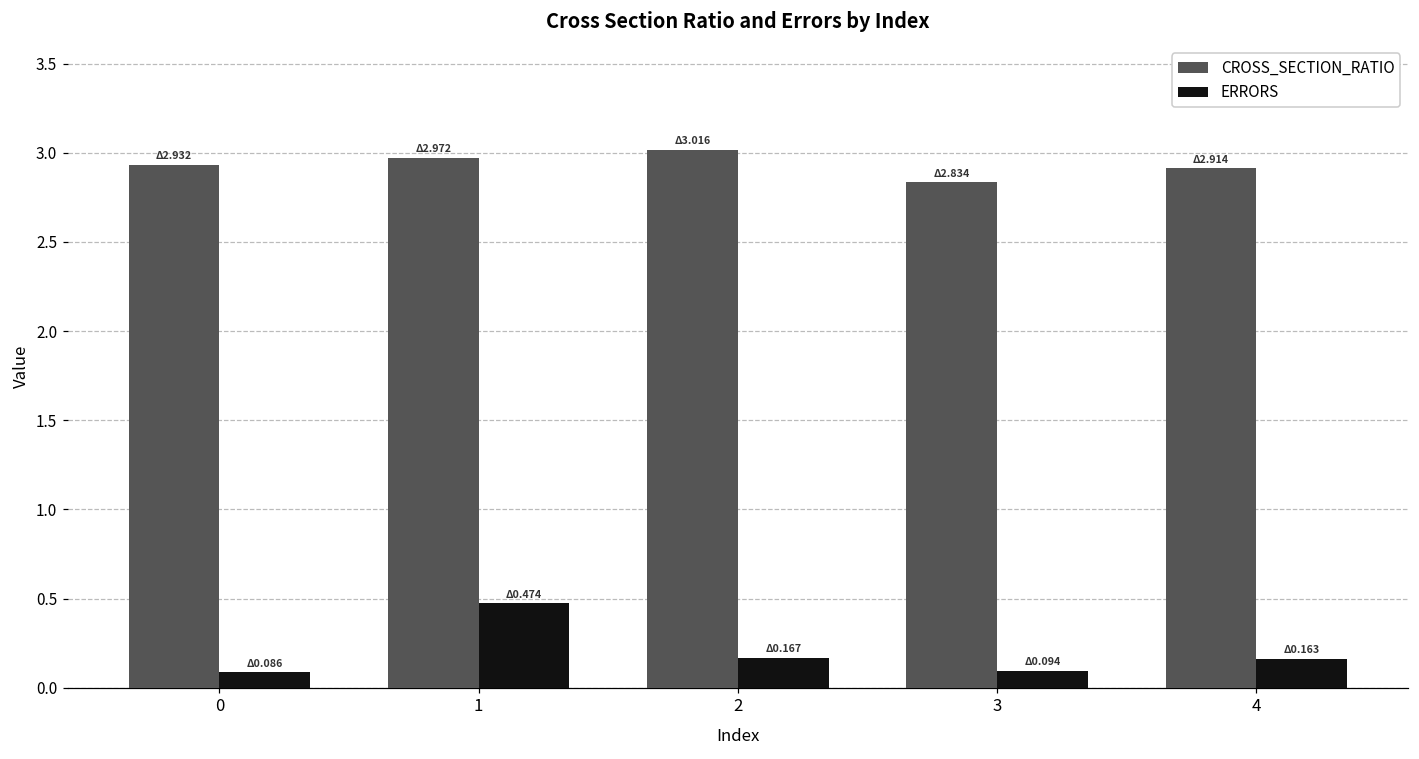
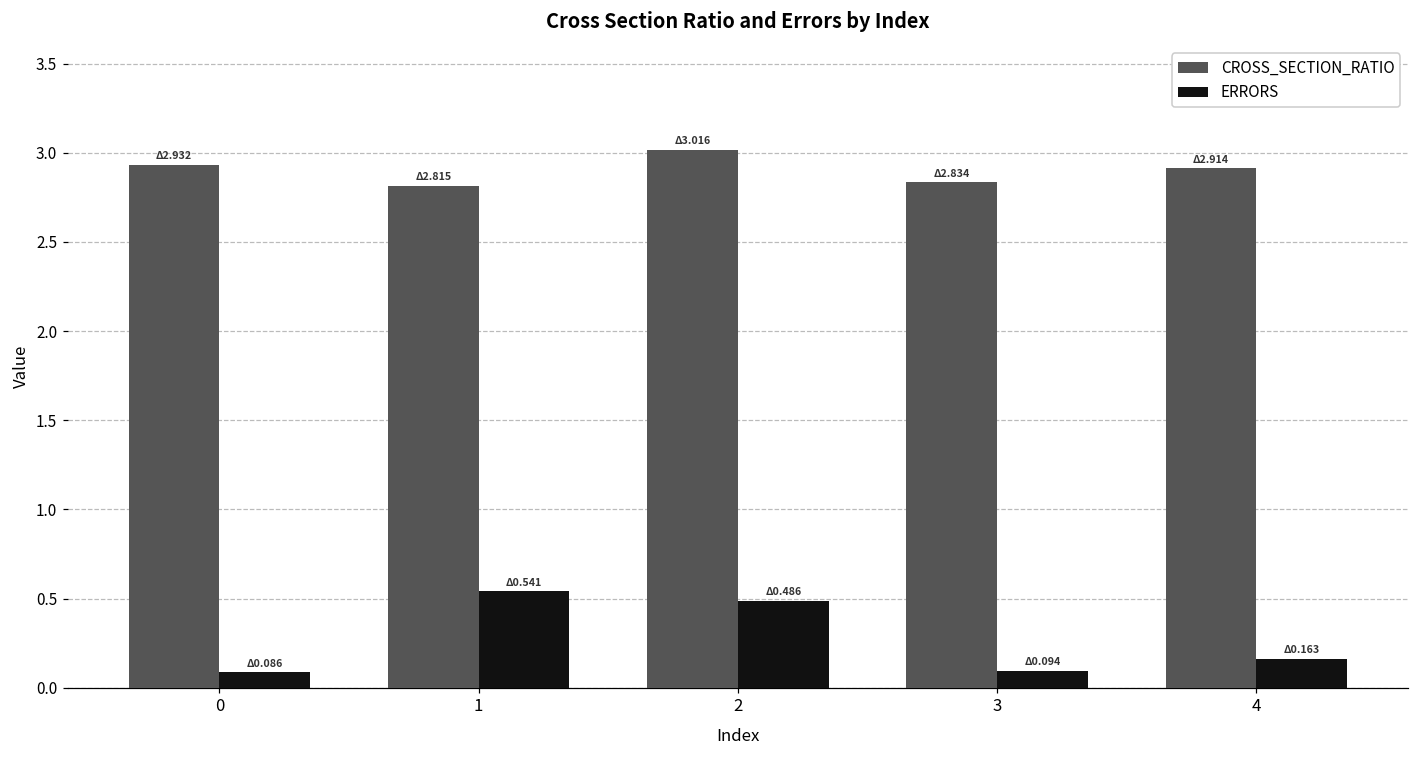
  {
    "CROSS_SECTION_RATIO": {
-     "1": 2.972
+     "1": 2.815
    },
    "ERRORS": {
-     "1": 0.474,
-     "2": 0.167
+     "1": 0.541,
+     "2": 0.486
    }
  }
